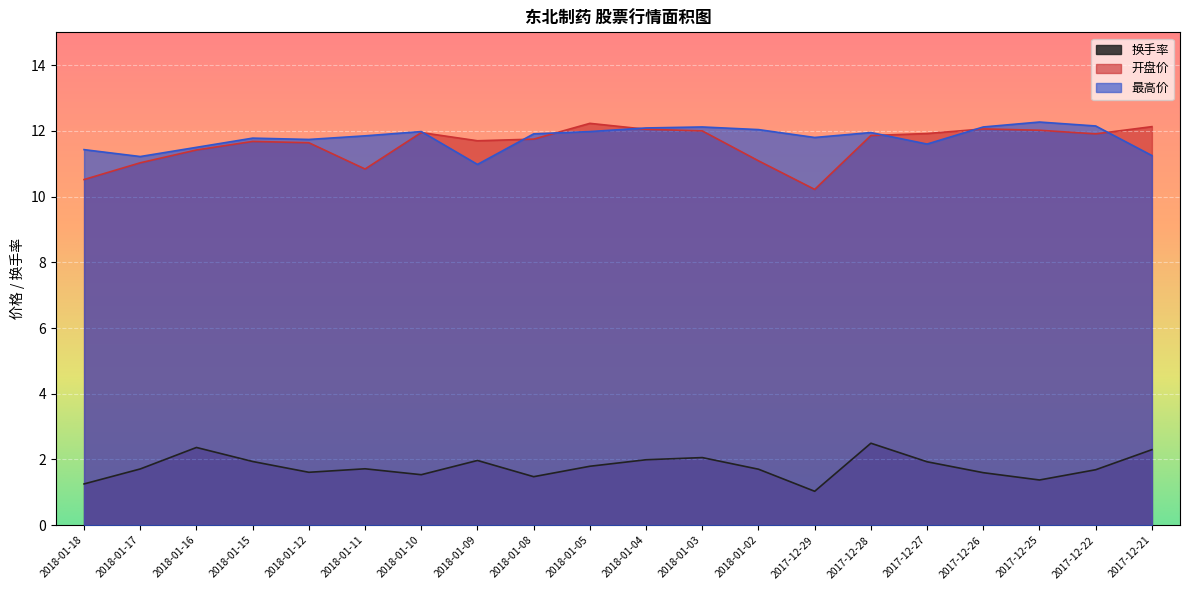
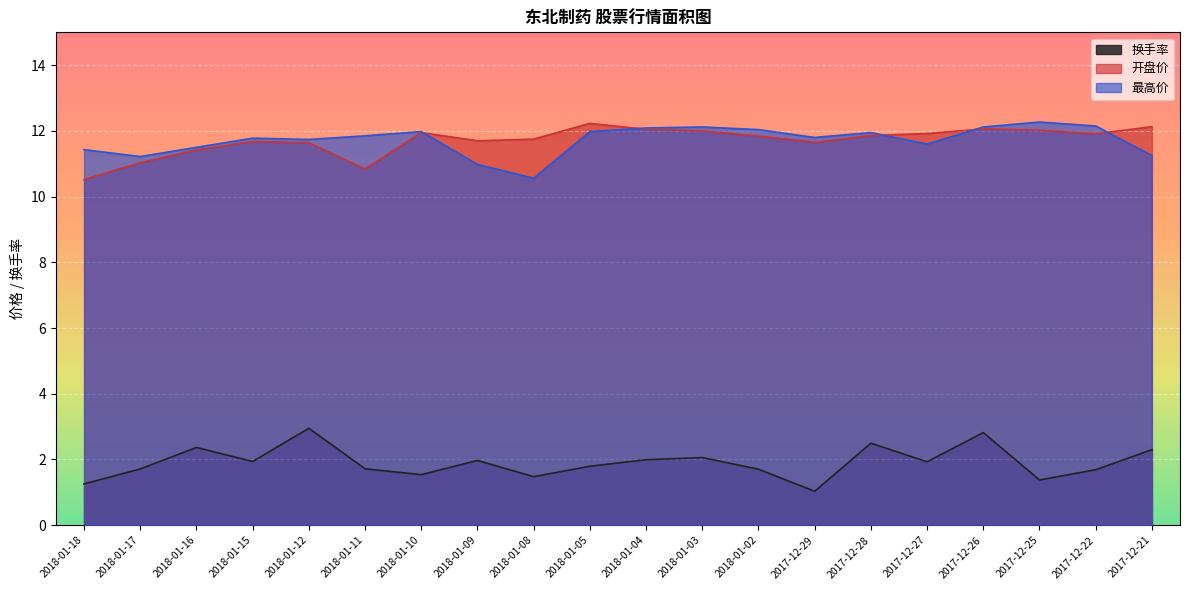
  {
    "换手率": {
      "2018-01-18": 1.3,
      "2018-01-17": 1.7,
      "2018-01-16": 2.4,
      "2018-01-15": 1.9,
-     "2018-01-12": 1.6,
+     "2018-01-12": 3.0,
      "2018-01-11": 1.7,
      "2018-01-10": 1.5,
      "2018-01-09": 2.0,
      "2018-01-08": 1.5,
      "2018-01-05": 1.8,
      "2018-01-04": 2.0,
      "2018-01-03": 2.1,
      "2018-01-02": 1.7,
      "2017-12-29": 1.0,
      "2017-12-28": 2.5,
      "2017-12-27": 1.9,
-     "2017-12-26": 1.6,
+     "2017-12-26": 2.8,
      "2017-12-25": 1.4,
      "2017-12-22": 1.7,
      "2017-12-21": 2.3
    },
    "开盘价": {
      "2018-01-18": 10.5,
      "2018-01-17": 11.0,
      "2018-01-16": 11.4,
      "2018-01-15": 11.7,
      "2018-01-12": 11.6,
      "2018-01-11": 10.8,
      "2018-01-09": 11.7,
      "2018-01-08": 11.8,
      "2018-01-05": 12.2,
      "2018-01-03": 12.0,
-     "2018-01-02": 11.1,
-     "2017-12-29": 10.2,
+     "2018-01-02": 11.8,
+     "2017-12-29": 11.7,
      "2017-12-28": 11.9,
      "2017-12-27": 11.9,
      "2017-12-25": 12.0,
      "2017-12-22": 11.9,
      "2017-12-21": 12.1
    },
    "最高价": {
      "2018-01-18": 11.4,
      "2018-01-17": 11.2,
      "2018-01-16": 11.5,
      "2018-01-15": 11.8,
      "2018-01-12": 11.7,
      "2018-01-11": 11.9,
      "2018-01-09": 11.0,
-     "2018-01-08": 11.9,
+     "2018-01-08": 10.6,
      "2018-01-05": 12.0,
      "2018-01-03": 12.1,
      "2018-01-02": 12.0,
      "2017-12-29": 11.8,
      "2017-12-28": 12.0,
      "2017-12-27": 11.6,
      "2017-12-25": 12.3,
      "2017-12-22": 12.2,
      "2017-12-21": 11.3
    }
  }
